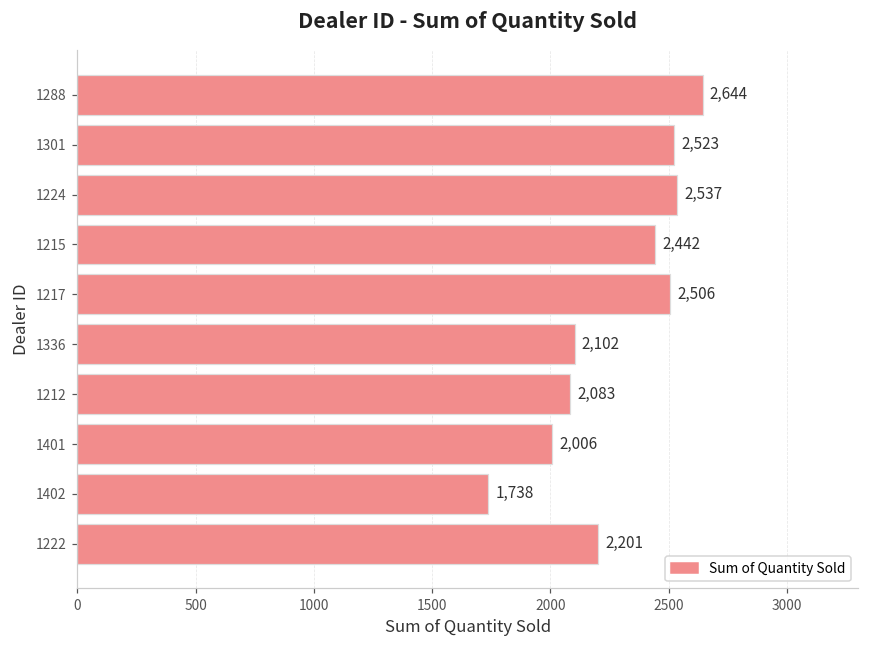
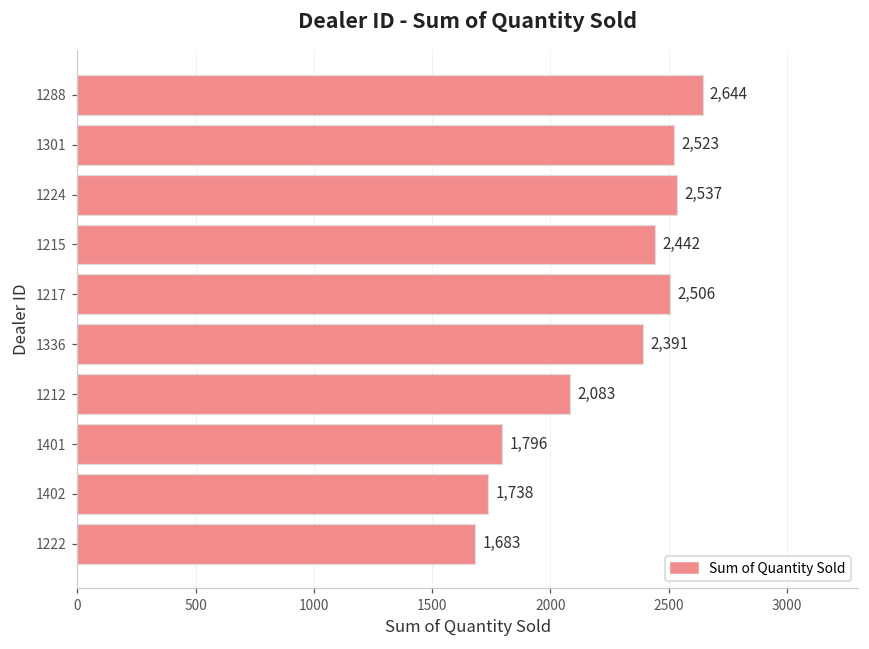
  {
    "1288": "2,644",
    "1301": "2,523",
    "1224": "2,537",
    "1215": "2,442",
    "1217": "2,506",
-   "1336": "2,102",
+   "1336": "2,391",
    "1212": "2,083",
-   "1401": "2,006",
+   "1401": "1,796",
    "1402": "1,738",
-   "1222": "2,201"
+   "1222": "1,683"
  }
